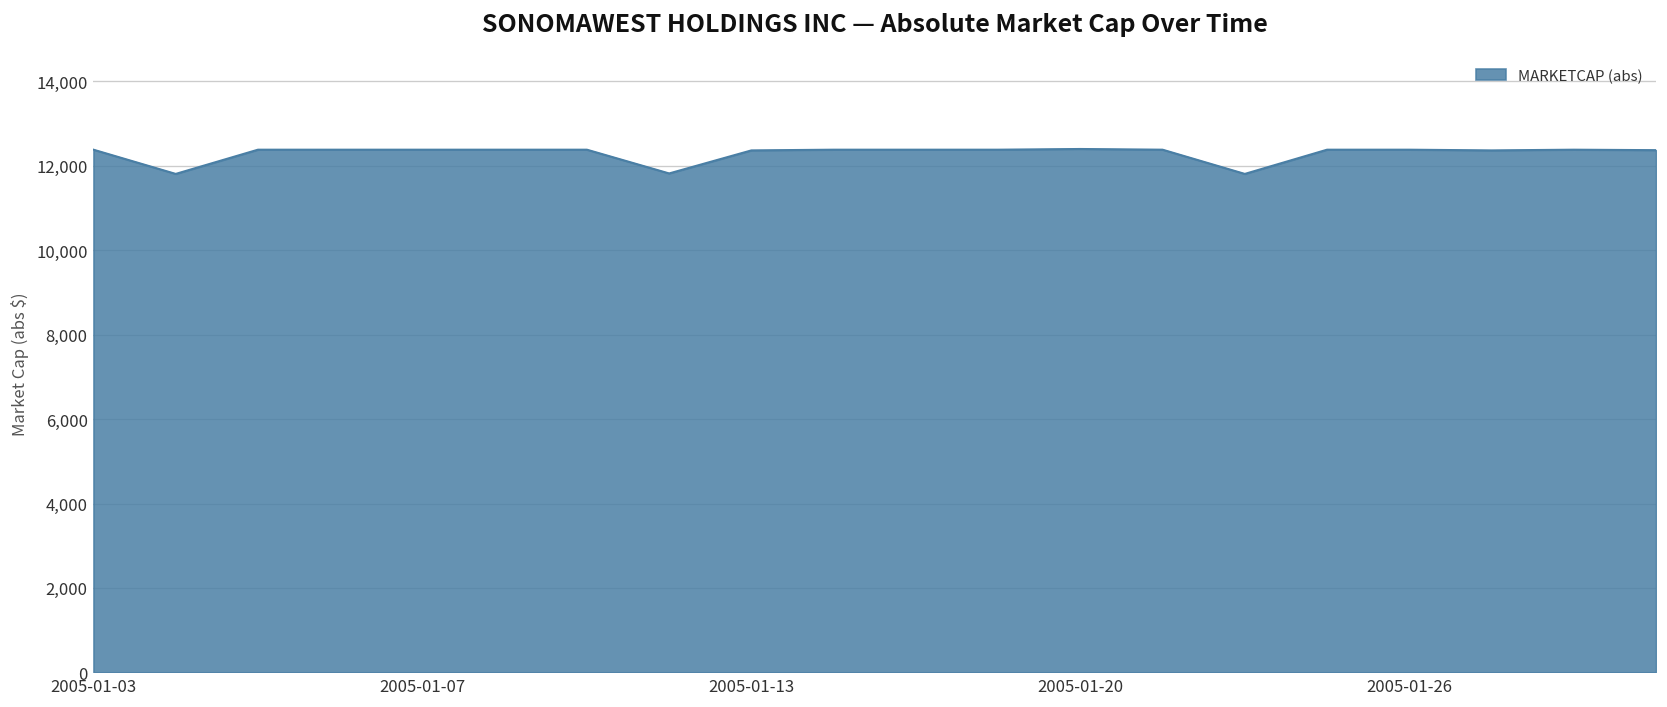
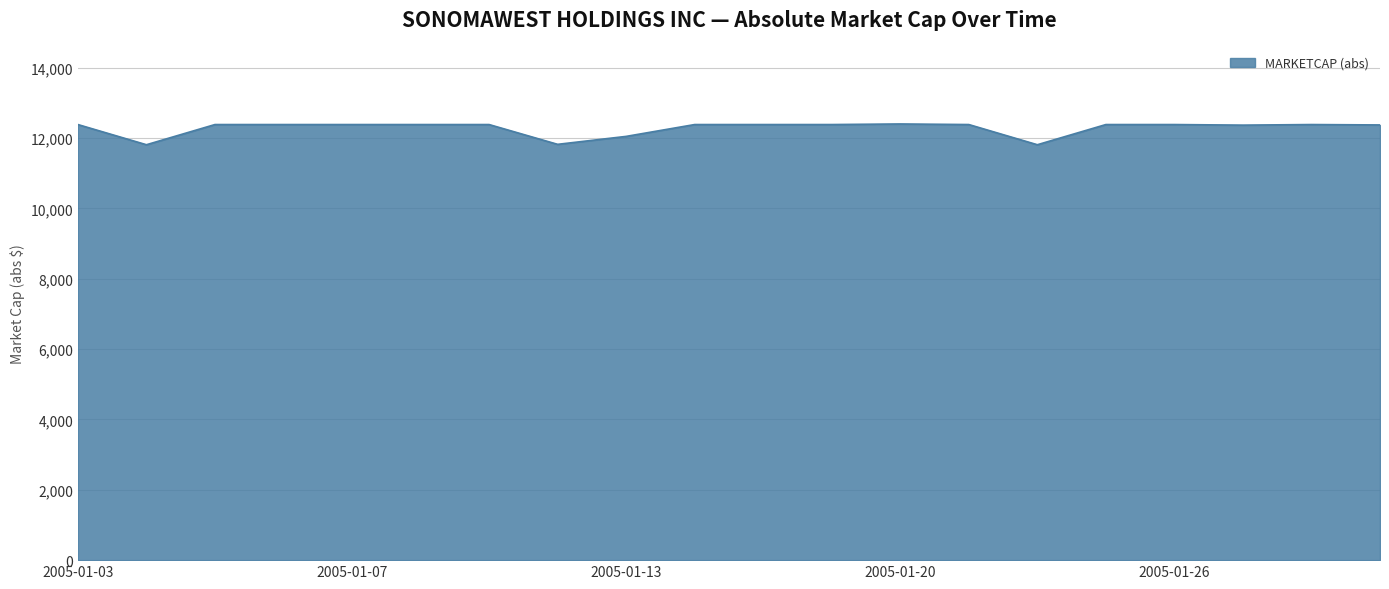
  {
    "2005-01-03": "12,400",
    "2005-01-07": "12,400",
-   "2005-01-13": "12,400",
+   "2005-01-13": "12,000",
    "2005-01-20": "12,400",
    "2005-01-26": "12,400"
  }
